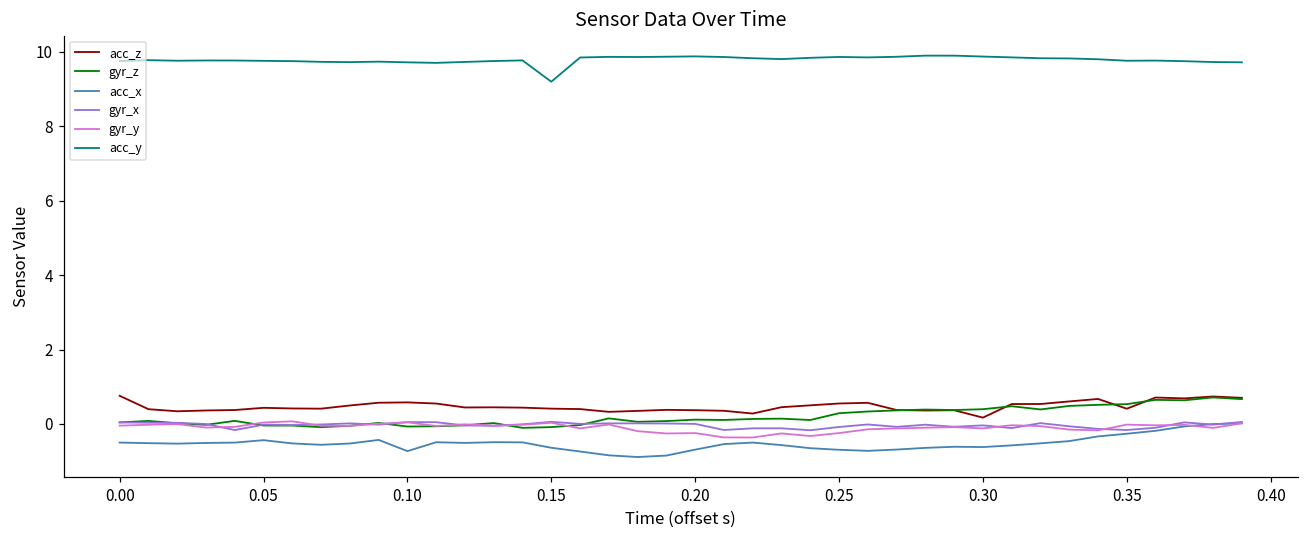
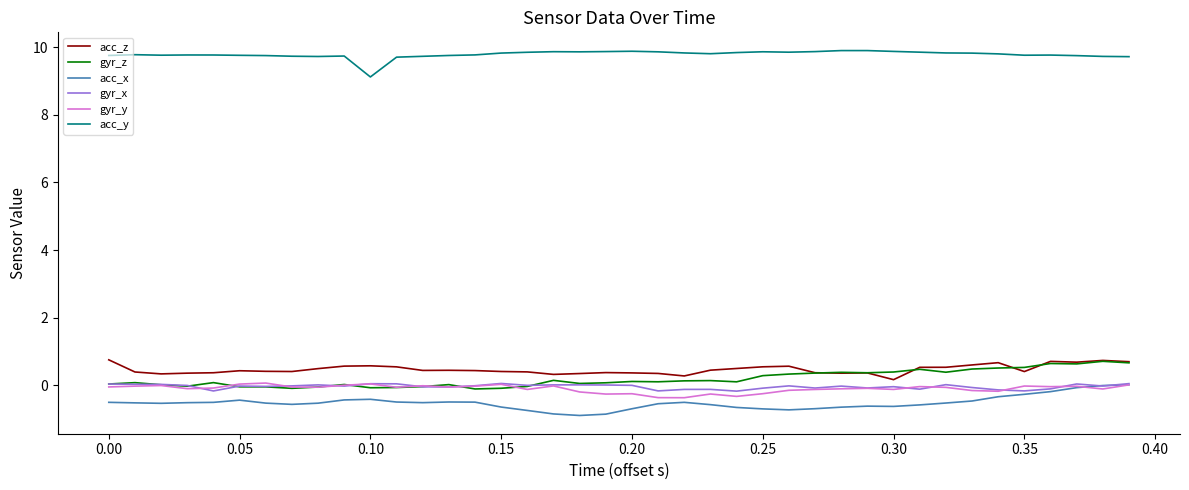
  {
    "acc_z": {
      "0.00": 0.8,
      "0.05": 0.4,
      "0.10": 0.6,
      "0.15": 0.4,
      "0.20": 0.4,
      "0.25": 0.6,
      "0.30": 0.2,
      "0.35": 0.4
    },
    "gyr_z": {
      "0.10": -0.1,
      "0.15": -0.1,
      "0.20": 0.1,
      "0.25": 0.3,
      "0.30": 0.4,
      "0.35": 0.5
    },
    "acc_x": {
      "0.00": -0.5,
      "0.05": -0.4,
-     "0.10": -0.7,
+     "0.10": -0.4,
      "0.15": -0.6,
      "0.20": -0.7,
      "0.25": -0.7,
      "0.30": -0.6,
      "0.35": -0.3
    },
    "gyr_x": {
      "0.20": 0.0,
      "0.25": -0.1,
      "0.30": 0.0,
      "0.35": -0.2
    },
    "gyr_y": {
      "0.00": 0.0,
      "0.20": -0.2,
      "0.25": -0.2,
      "0.30": -0.1,
      "0.35": 0.0
    },
    "acc_y": {
      "0.05": 9.8,
-     "0.10": 9.7,
-     "0.15": 9.2,
+     "0.10": 9.1,
+     "0.15": 9.8,
      "0.20": 9.9,
      "0.25": 9.9,
      "0.30": 9.9,
      "0.35": 9.8
    }
  }
